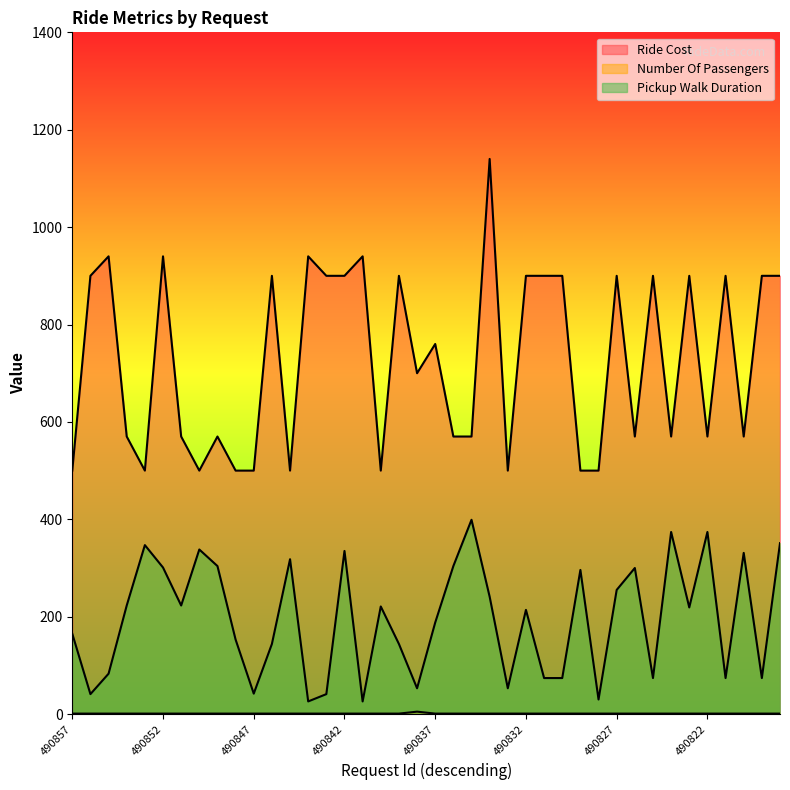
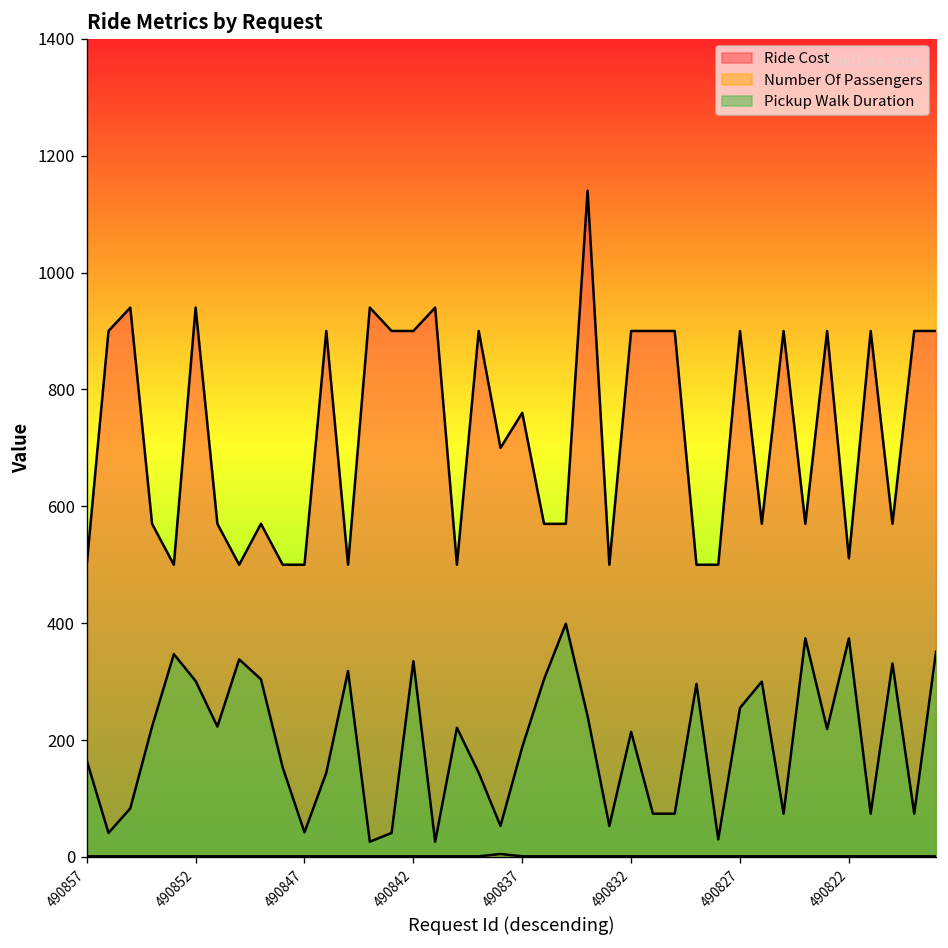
  {
    "Ride Cost": {
      "490857": 500,
      "490852": 940,
      "490847": 500,
      "490842": 900,
      "490837": 760,
      "490832": 900,
      "490827": 900,
-     "490822": 570
+     "490822": 510
    },
    "Number Of Passengers": {
      "490857": 0,
      "490852": 0,
      "490847": 0,
      "490842": 0,
      "490837": 0,
      "490832": 0,
      "490827": 0,
      "490822": 0
    },
    "Pickup Walk Duration": {
      "490857": 170,
      "490852": 300,
      "490847": 40,
      "490842": 340,
      "490837": 190,
      "490832": 210,
      "490827": 260,
      "490822": 370
    }
  }
